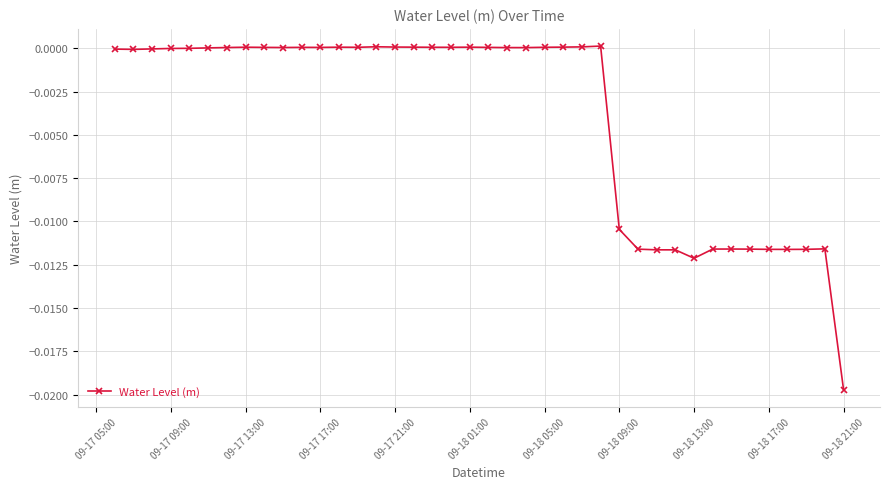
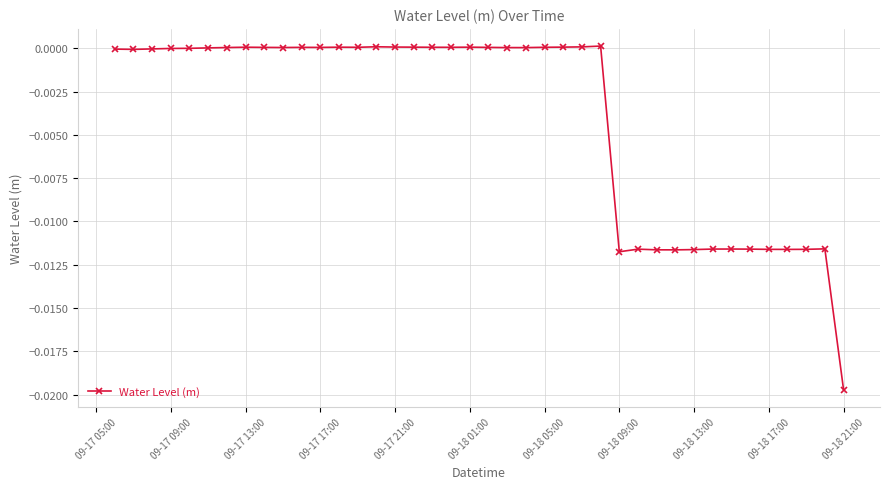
  {
    "09-17 09:00": 0.0000,
    "09-17 13:00": 0.0001,
    "09-17 17:00": 0.0001,
    "09-17 21:00": 0.0001,
    "09-18 01:00": 0.0001,
    "09-18 05:00": 0.0001,
-   "09-18 09:00": -0.0105,
-   "09-18 13:00": -0.0121,
+   "09-18 09:00": -0.0118,
+   "09-18 13:00": -0.0116,
    "09-18 17:00": -0.0116,
    "09-18 21:00": -0.0197
  }
